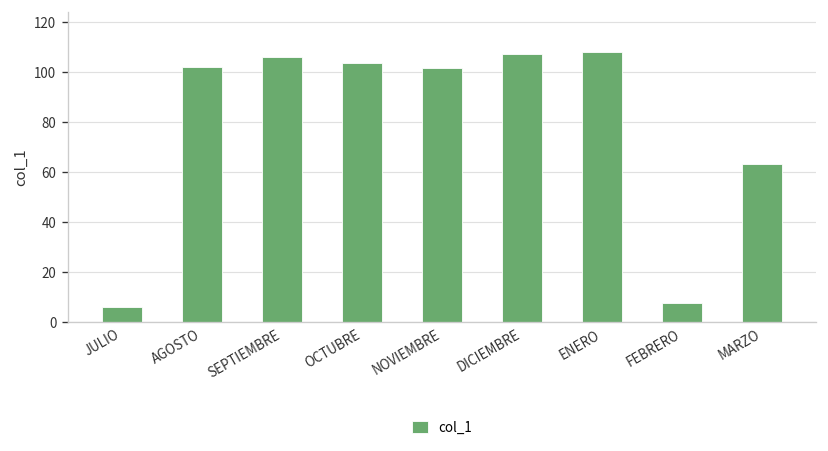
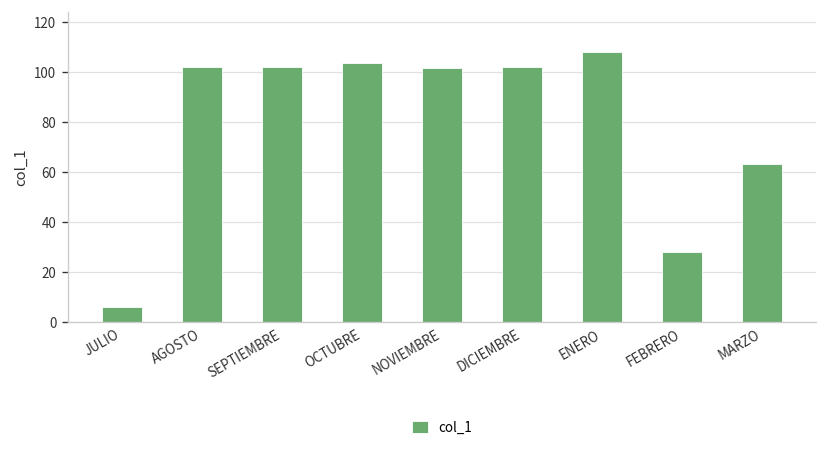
  {
    "JULIO": 6,
    "AGOSTO": 102,
-   "SEPTIEMBRE": 106,
+   "SEPTIEMBRE": 102,
    "OCTUBRE": 104,
    "NOVIEMBRE": 102,
-   "DICIEMBRE": 107,
+   "DICIEMBRE": 102,
    "ENERO": 108,
-   "FEBRERO": 8,
+   "FEBRERO": 28,
    "MARZO": 63
  }
